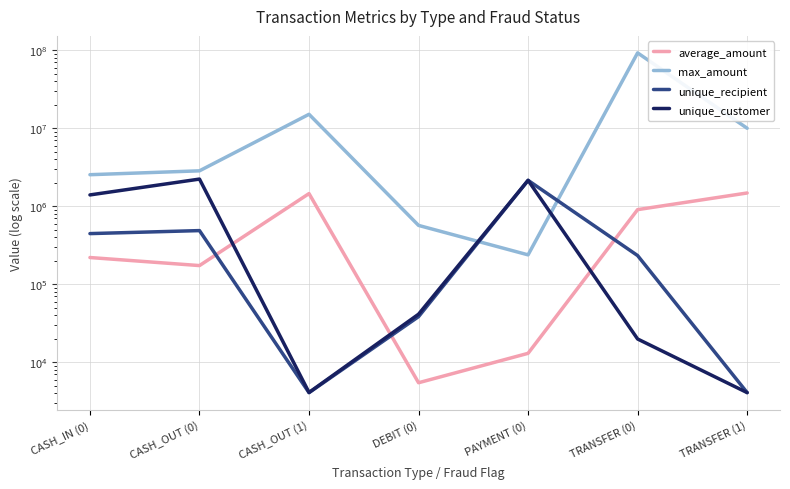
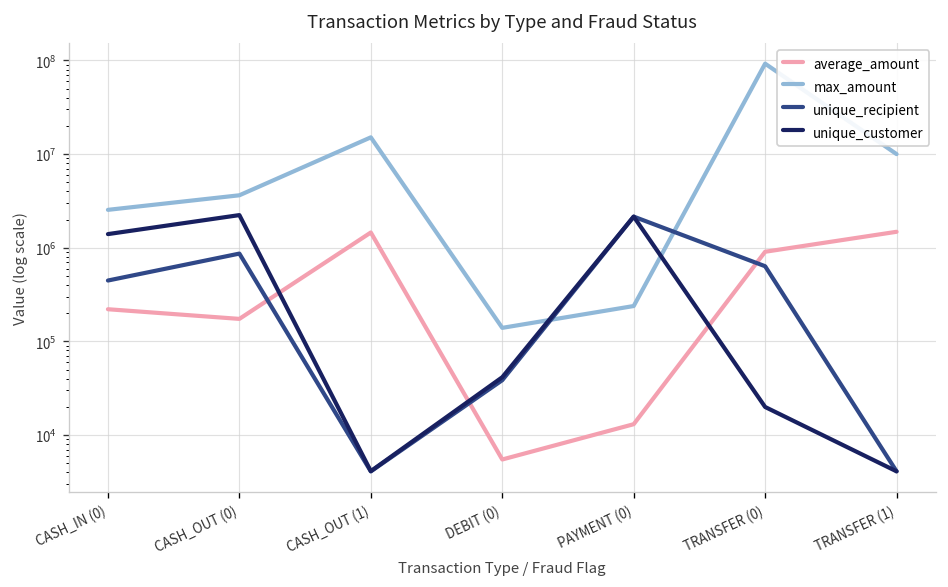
  {
    "average_amount": {
      "CASH_IN (0)": 220000,
      "CASH_OUT (0)": 170000,
      "CASH_OUT (1)": 1500000,
      "DEBIT (0)": 5000,
      "PAYMENT (0)": 13000,
      "TRANSFER (0)": 900000,
      "TRANSFER (1)": 1500000
    },
    "max_amount": {
      "CASH_IN (0)": 2500000,
-     "CASH_OUT (0)": 2800000,
+     "CASH_OUT (0)": 4000000,
      "CASH_OUT (1)": 15000000,
-     "DEBIT (0)": 600000,
+     "DEBIT (0)": 140000,
      "PAYMENT (0)": 240000,
      "TRANSFER (0)": 90000000,
      "TRANSFER (1)": 10000000
    },
    "unique_recipient": {
      "CASH_IN (0)": 400000,
-     "CASH_OUT (0)": 500000,
-     "TRANSFER (0)": 230000
+     "CASH_OUT (0)": 900000,
+     "TRANSFER (0)": 600000
    },
    "unique_customer": {
      "CASH_IN (0)": 1400000,
      "CASH_OUT (0)": 2200000,
      "TRANSFER (0)": 20000
    }
  }
